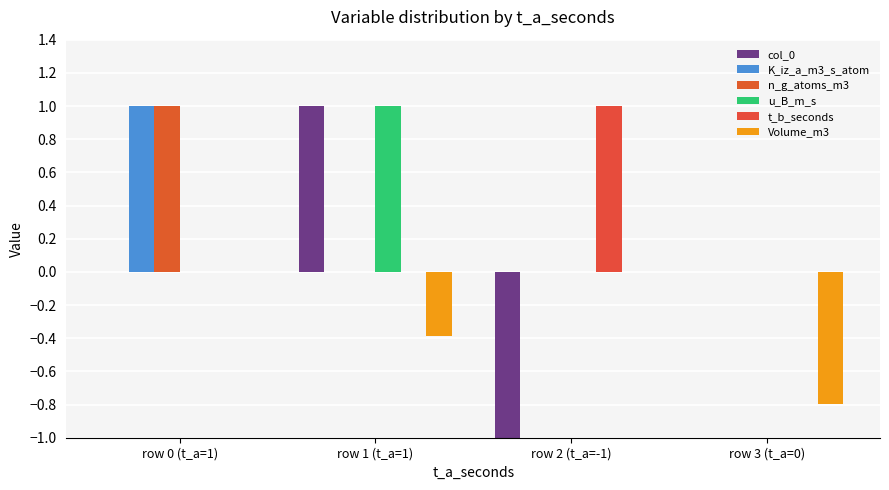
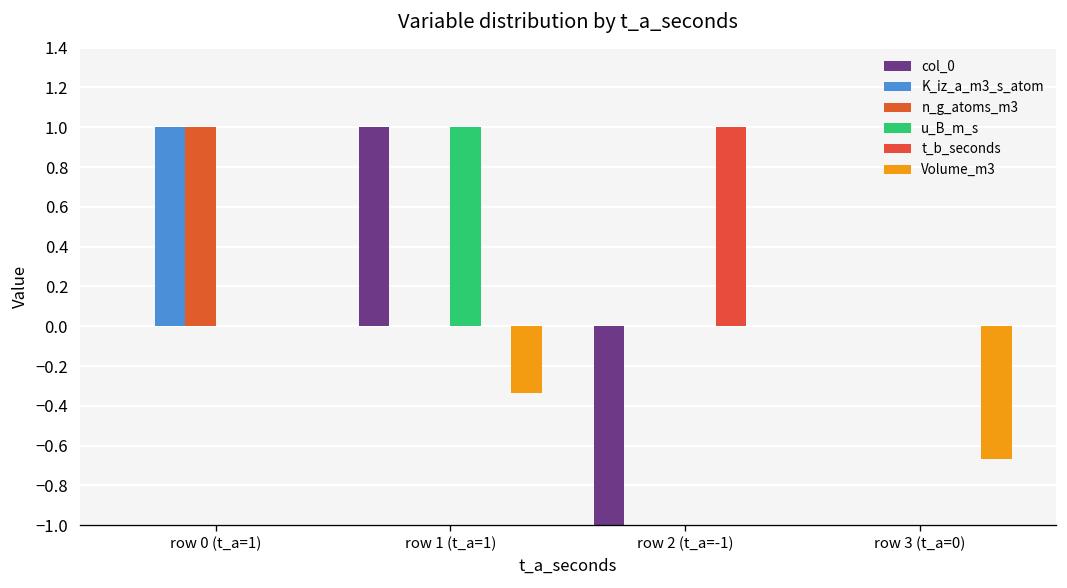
  {
    "col_0": {
      "row 0 (t_a=1)": 0.00,
      "row 1 (t_a=1)": 1.00,
      "row 2 (t_a=-1)": -1.00,
      "row 3 (t_a=0)": 0.00
    },
    "K_iz_a_m3_s_atom": {
      "row 0 (t_a=1)": 1.00,
      "row 1 (t_a=1)": 0.00,
      "row 2 (t_a=-1)": 0.00,
      "row 3 (t_a=0)": 0.00
    },
    "u_B_m_s": {
      "row 0 (t_a=1)": 0.00,
      "row 1 (t_a=1)": 1.00,
      "row 2 (t_a=-1)": 0.00,
      "row 3 (t_a=0)": 0.00
    },
    "Volume_m3": {
      "row 0 (t_a=1)": 0.00,
-     "row 1 (t_a=1)": -0.39,
+     "row 1 (t_a=1)": -0.33,
      "row 2 (t_a=-1)": 0.00,
-     "row 3 (t_a=0)": -0.80
+     "row 3 (t_a=0)": -0.67
    }
  }
